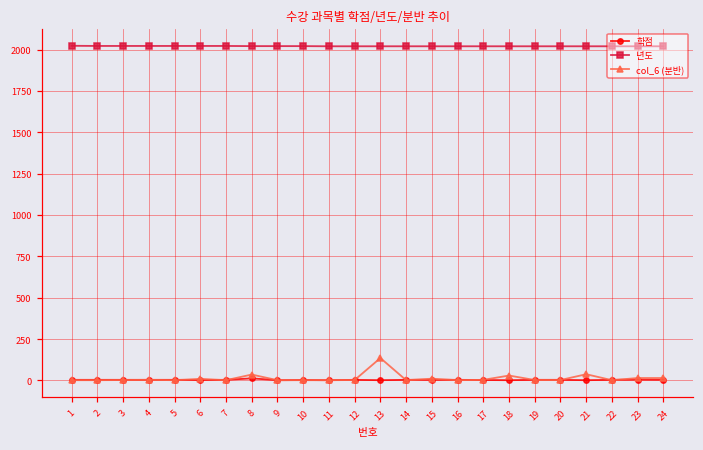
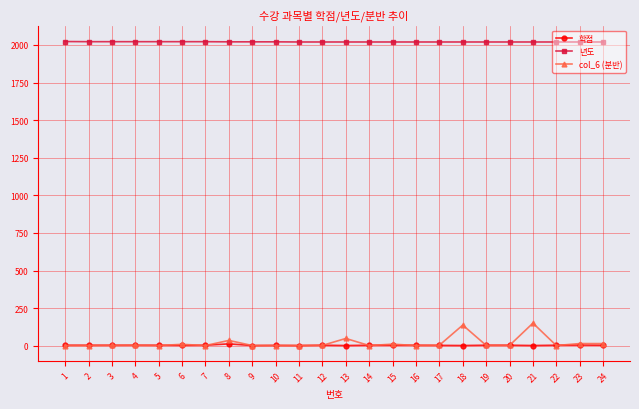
  {
    "학점": {
      "8": 10,
      "13": 0,
      "18": 0,
      "21": 0
    },
    "년도": {
      "1": 2020,
      "2": 2020,
      "3": 2020,
      "4": 2020,
      "5": 2020,
      "6": 2020,
      "7": 2020,
      "8": 2020,
      "9": 2020,
      "10": 2020,
      "11": 2020,
      "12": 2020,
      "13": 2020,
      "14": 2020,
      "15": 2020,
      "16": 2020,
      "17": 2020,
      "18": 2020,
      "19": 2020,
      "20": 2020,
      "21": 2020
    },
    "col_6 (분반)": {
      "8": 40,
-     "13": 140,
-     "18": 30,
-     "21": 40
+     "13": 50,
+     "18": 140,
+     "21": 150
    }
  }
